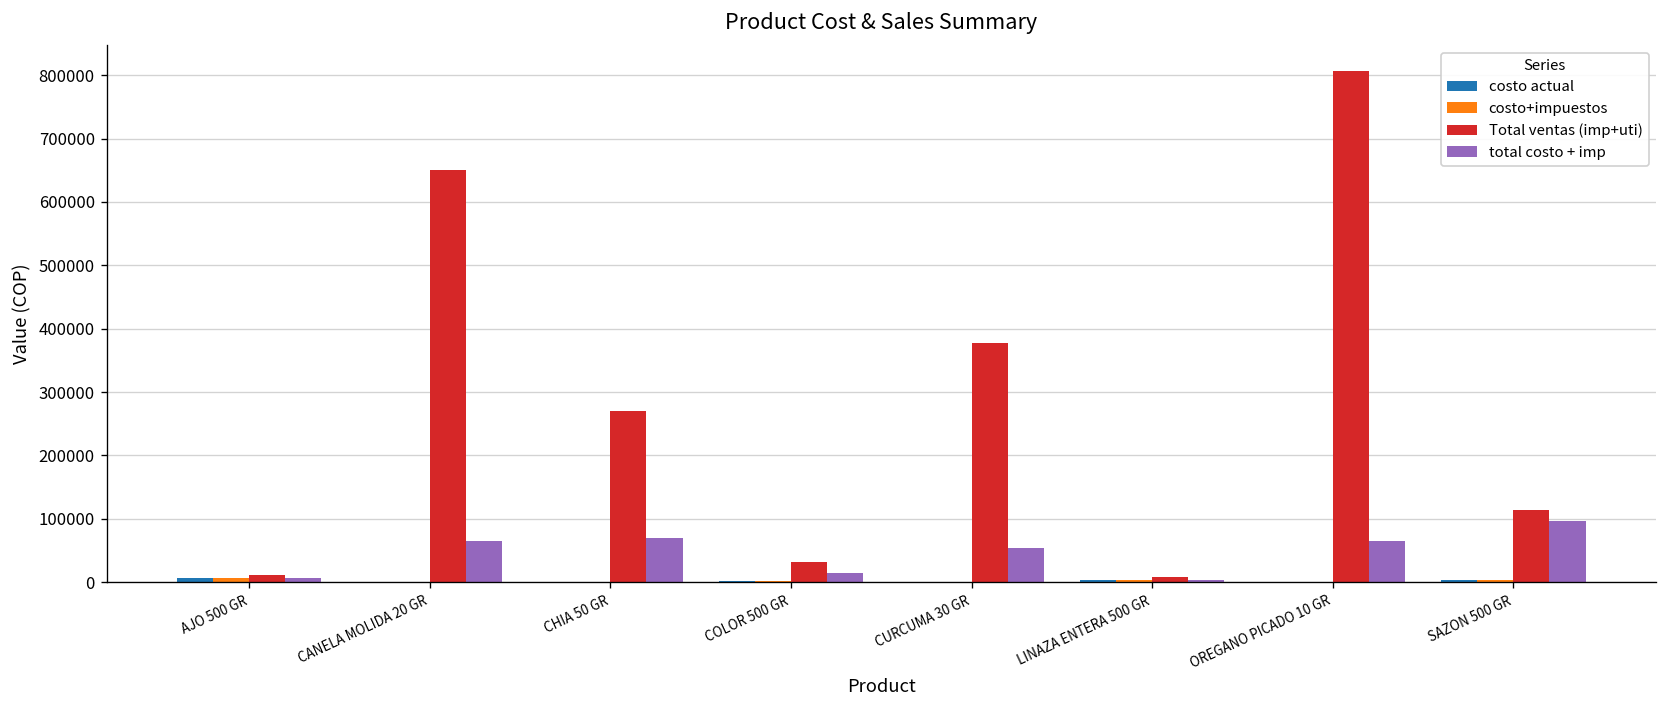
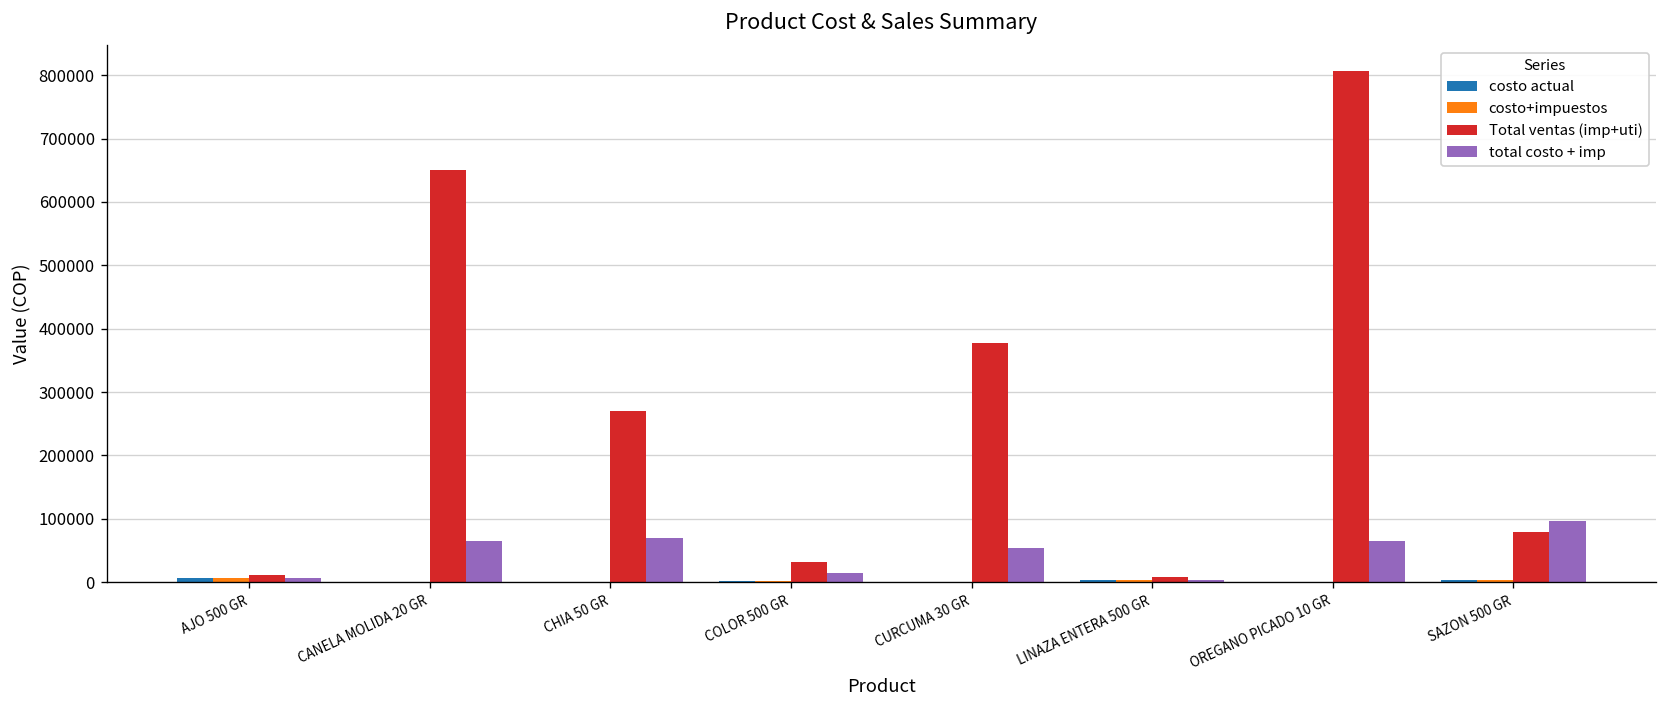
  {
    "costo actual": {
      "AJO 500 GR": 10000
    },
    "costo+impuestos": {
      "AJO 500 GR": 10000
    },
    "Total ventas (imp+uti)": {
      "AJO 500 GR": 10000,
      "CANELA MOLIDA 20 GR": 650000,
      "CHIA 50 GR": 270000,
      "COLOR 500 GR": 30000,
      "CURCUMA 30 GR": 380000,
      "LINAZA ENTERA 500 GR": 10000,
      "OREGANO PICADO 10 GR": 810000,
-     "SAZON 500 GR": 110000
+     "SAZON 500 GR": 80000
    },
    "total costo + imp": {
      "AJO 500 GR": 10000,
      "CANELA MOLIDA 20 GR": 60000,
      "CHIA 50 GR": 70000,
      "COLOR 500 GR": 10000,
      "CURCUMA 30 GR": 50000,
      "OREGANO PICADO 10 GR": 70000,
      "SAZON 500 GR": 100000
    }
  }
